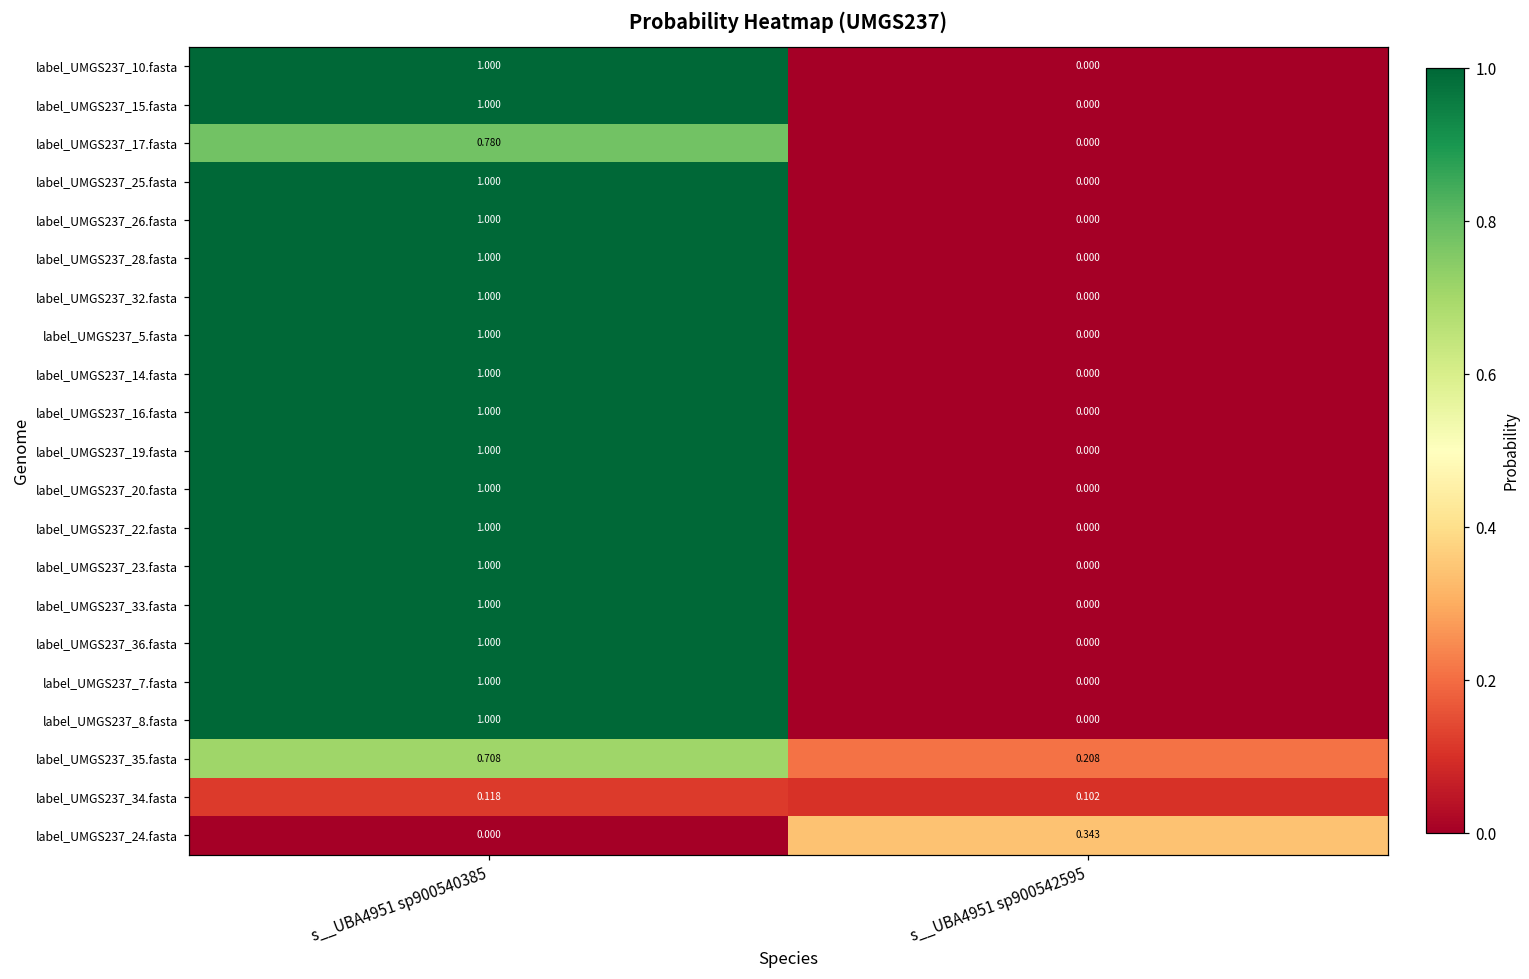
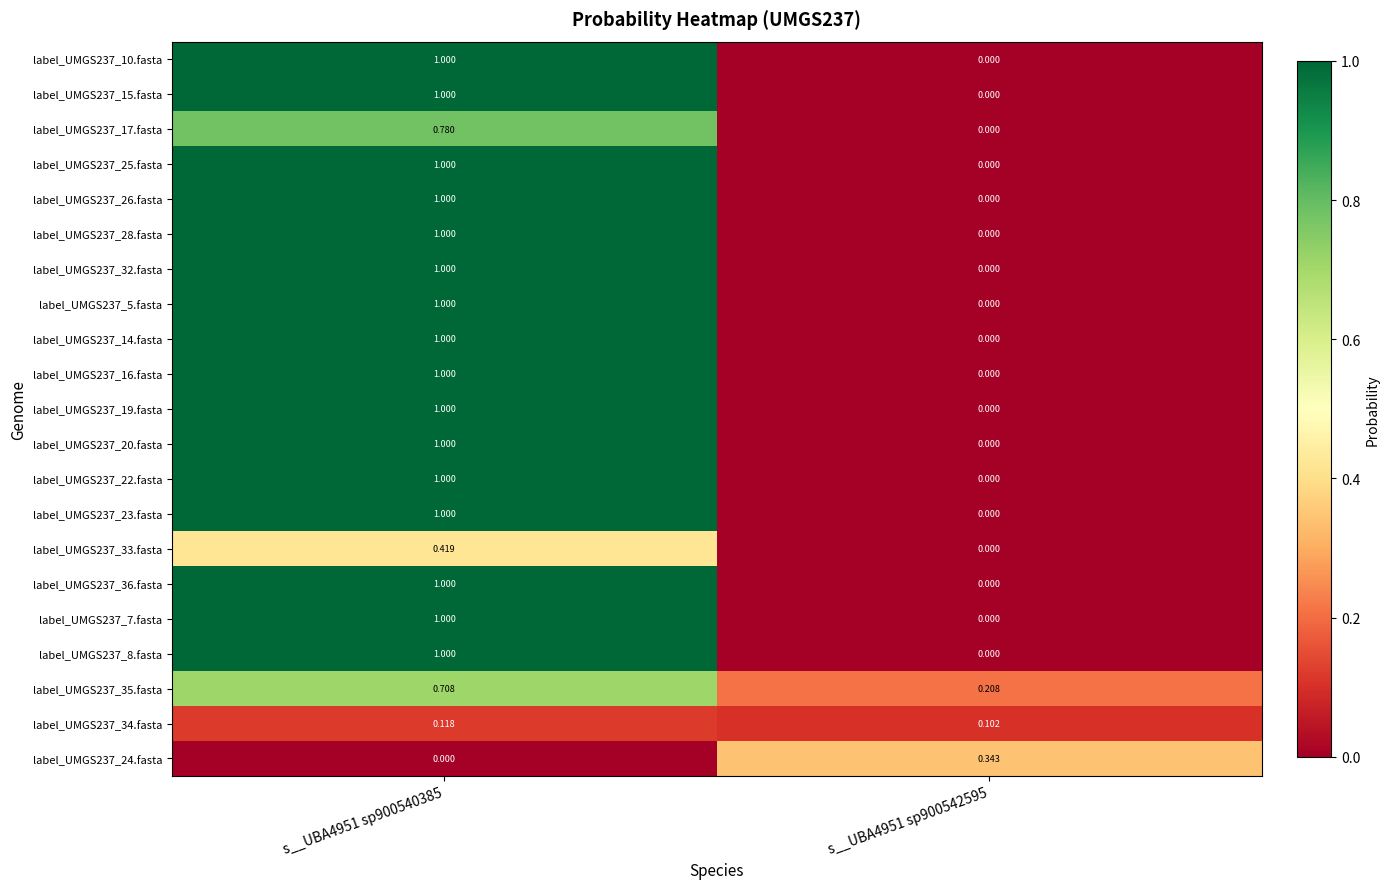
  {
    "label_UMGS237_10.fasta": {
      "s__UBA4951 sp900540385": 1.000,
      "s__UBA4951 sp900542595": 0.000
    },
    "label_UMGS237_15.fasta": {
      "s__UBA4951 sp900540385": 1.000,
      "s__UBA4951 sp900542595": 0.000
    },
    "label_UMGS237_17.fasta": {
      "s__UBA4951 sp900540385": 0.780,
      "s__UBA4951 sp900542595": 0.000
    },
    "label_UMGS237_25.fasta": {
      "s__UBA4951 sp900540385": 1.000,
      "s__UBA4951 sp900542595": 0.000
    },
    "label_UMGS237_26.fasta": {
      "s__UBA4951 sp900540385": 1.000,
      "s__UBA4951 sp900542595": 0.000
    },
    "label_UMGS237_28.fasta": {
      "s__UBA4951 sp900540385": 1.000,
      "s__UBA4951 sp900542595": 0.000
    },
    "label_UMGS237_32.fasta": {
      "s__UBA4951 sp900540385": 1.000,
      "s__UBA4951 sp900542595": 0.000
    },
    "label_UMGS237_5.fasta": {
      "s__UBA4951 sp900540385": 1.000,
      "s__UBA4951 sp900542595": 0.000
    },
    "label_UMGS237_14.fasta": {
      "s__UBA4951 sp900540385": 1.000,
      "s__UBA4951 sp900542595": 0.000
    },
    "label_UMGS237_16.fasta": {
      "s__UBA4951 sp900540385": 1.000,
      "s__UBA4951 sp900542595": 0.000
    },
    "label_UMGS237_19.fasta": {
      "s__UBA4951 sp900540385": 1.000,
      "s__UBA4951 sp900542595": 0.000
    },
    "label_UMGS237_20.fasta": {
      "s__UBA4951 sp900540385": 1.000,
      "s__UBA4951 sp900542595": 0.000
    },
    "label_UMGS237_22.fasta": {
      "s__UBA4951 sp900540385": 1.000,
      "s__UBA4951 sp900542595": 0.000
    },
    "label_UMGS237_23.fasta": {
      "s__UBA4951 sp900540385": 1.000,
      "s__UBA4951 sp900542595": 0.000
    },
    "label_UMGS237_33.fasta": {
-     "s__UBA4951 sp900540385": 1.000,
+     "s__UBA4951 sp900540385": 0.419,
      "s__UBA4951 sp900542595": 0.000
    },
    "label_UMGS237_36.fasta": {
      "s__UBA4951 sp900540385": 1.000,
      "s__UBA4951 sp900542595": 0.000
    },
    "label_UMGS237_7.fasta": {
      "s__UBA4951 sp900540385": 1.000,
      "s__UBA4951 sp900542595": 0.000
    },
    "label_UMGS237_8.fasta": {
      "s__UBA4951 sp900540385": 1.000,
      "s__UBA4951 sp900542595": 0.000
    },
    "label_UMGS237_35.fasta": {
      "s__UBA4951 sp900540385": 0.708,
      "s__UBA4951 sp900542595": 0.208
    },
    "label_UMGS237_34.fasta": {
      "s__UBA4951 sp900540385": 0.118,
      "s__UBA4951 sp900542595": 0.102
    },
    "label_UMGS237_24.fasta": {
      "s__UBA4951 sp900540385": 0.000,
      "s__UBA4951 sp900542595": 0.343
    }
  }
